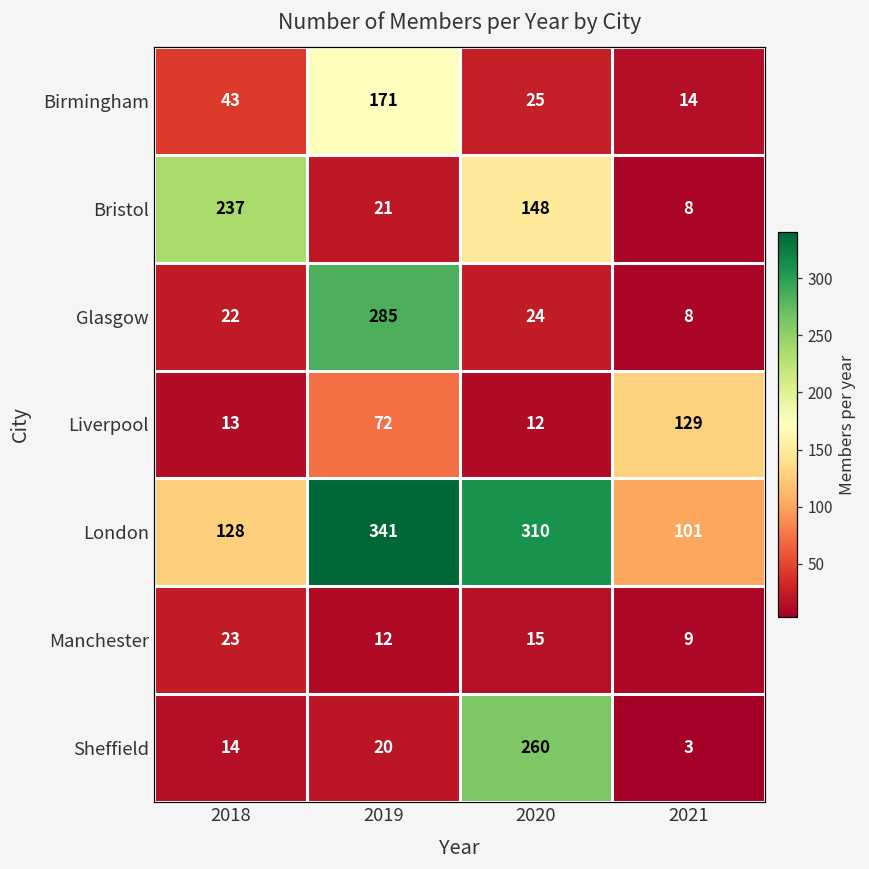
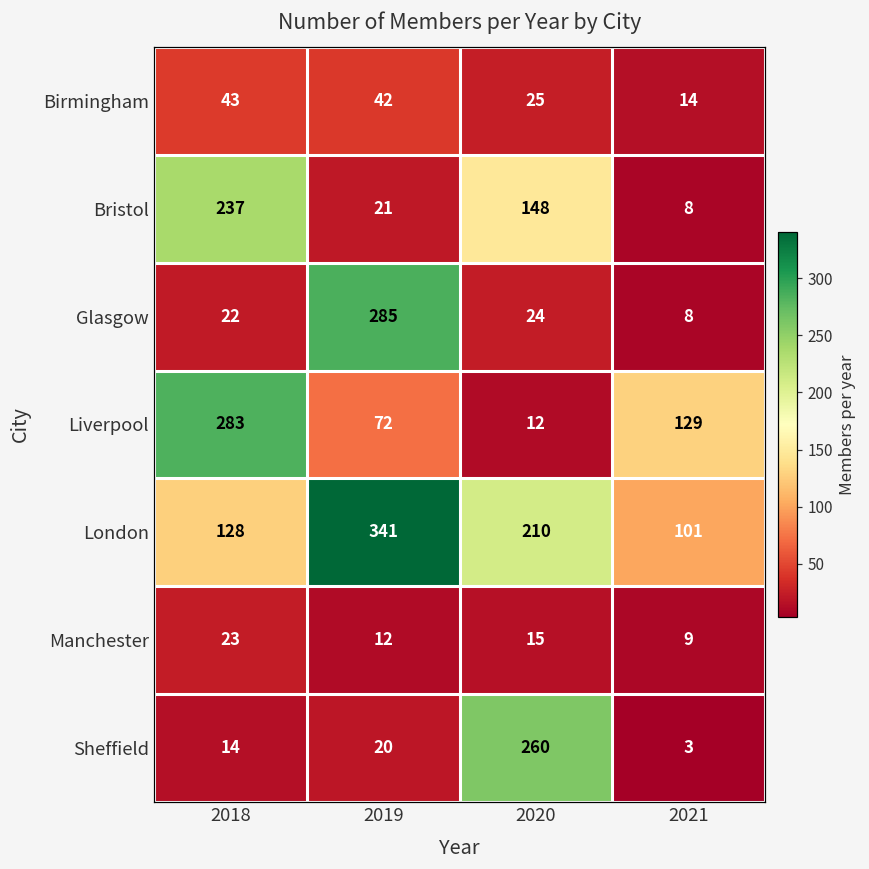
  {
    "Birmingham": {
      "2018": 43,
-     "2019": 171,
+     "2019": 42,
      "2020": 25,
      "2021": 14
    },
    "Bristol": {
      "2018": 237,
      "2019": 21,
      "2020": 148,
      "2021": 8
    },
    "Glasgow": {
      "2018": 22,
      "2019": 285,
      "2020": 24,
      "2021": 8
    },
    "Liverpool": {
-     "2018": 13,
+     "2018": 283,
      "2019": 72,
      "2020": 12,
      "2021": 129
    },
    "London": {
      "2018": 128,
      "2019": 341,
-     "2020": 310,
+     "2020": 210,
      "2021": 101
    },
    "Manchester": {
      "2018": 23,
      "2019": 12,
      "2020": 15,
      "2021": 9
    },
    "Sheffield": {
      "2018": 14,
      "2019": 20,
      "2020": 260,
      "2021": 3
    }
  }
